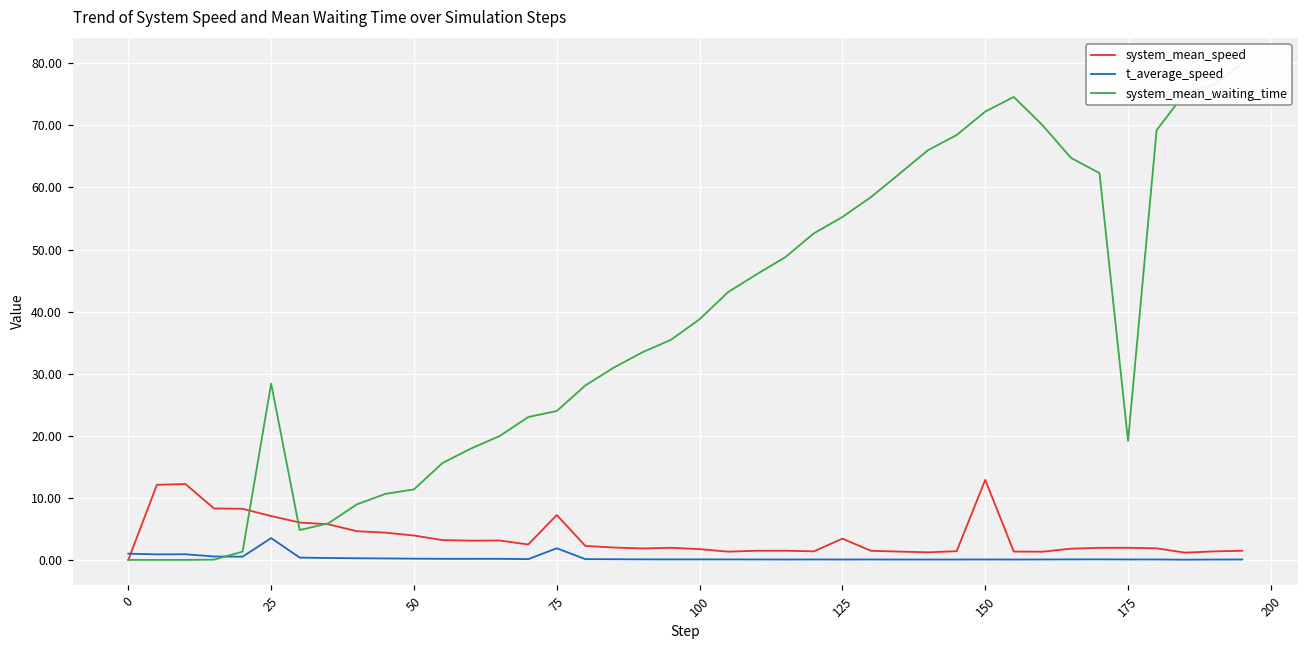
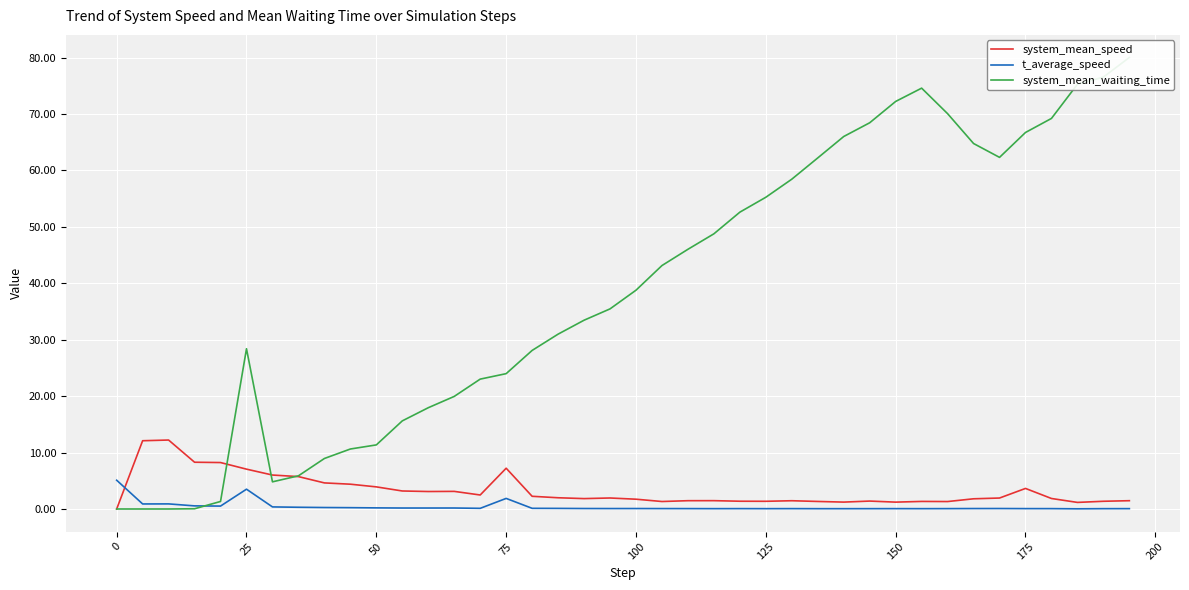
  {
    "system_mean_speed": {
      "25": 7,
      "50": 4,
      "75": 7,
      "100": 2,
-     "125": 3,
-     "150": 13,
-     "175": 2
+     "125": 1,
+     "150": 1,
+     "175": 4
    },
    "t_average_speed": {
-     "0": 1,
+     "0": 5,
      "25": 4,
      "50": 0,
      "75": 2,
      "100": 0,
      "125": 0,
      "150": 0,
      "175": 0
    },
    "system_mean_waiting_time": {
      "25": 28,
      "50": 11,
      "75": 24,
      "100": 39,
      "125": 55,
      "150": 72,
-     "175": 19
+     "175": 67
    }
  }
